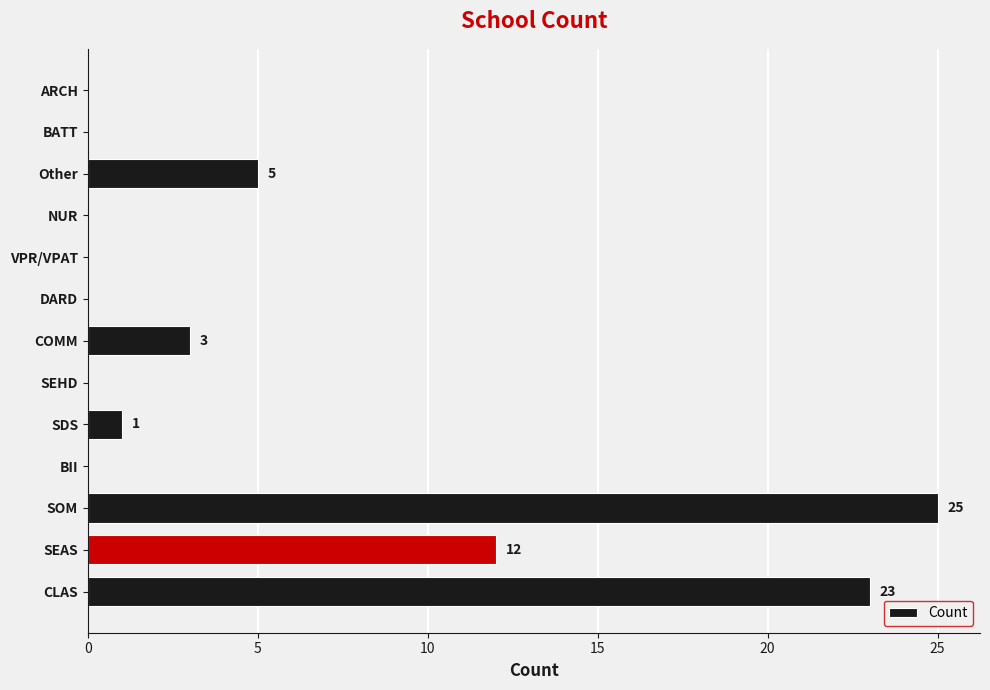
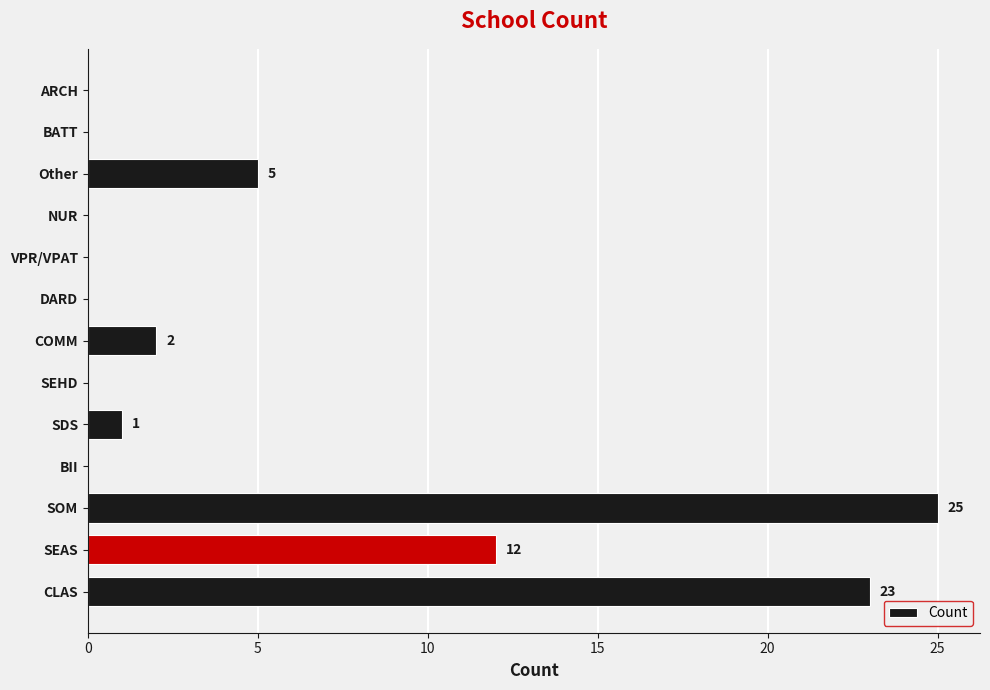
  {
    "Other": 5,
-   "COMM": 3,
+   "COMM": 2,
    "SDS": 1,
    "SOM": 25,
    "SEAS": 12,
    "CLAS": 23
  }
